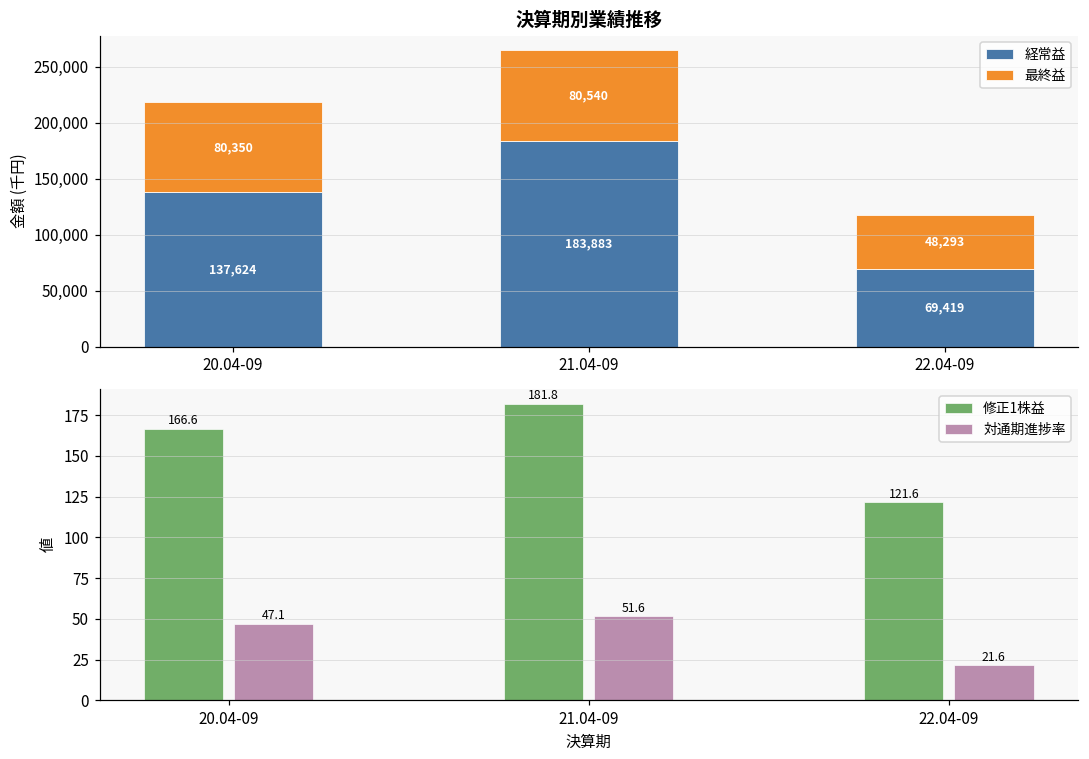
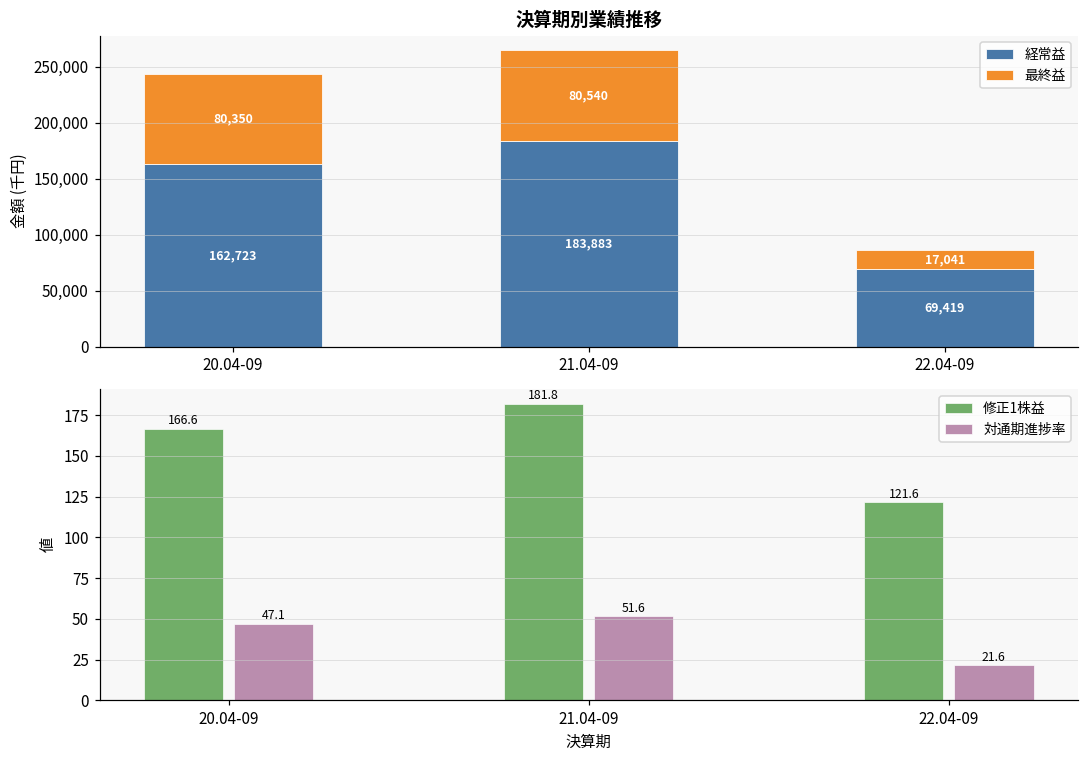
  {
    "決算期別業績推移": {
      "経常益": {
-       "20.04-09": "137,624",
+       "20.04-09": "162,723",
        "21.04-09": "183,883",
        "22.04-09": "69,419"
      },
      "最終益": {
        "20.04-09": "80,350",
        "21.04-09": "80,540",
-       "22.04-09": "48,293"
+       "22.04-09": "17,041"
      }
    }
  }
